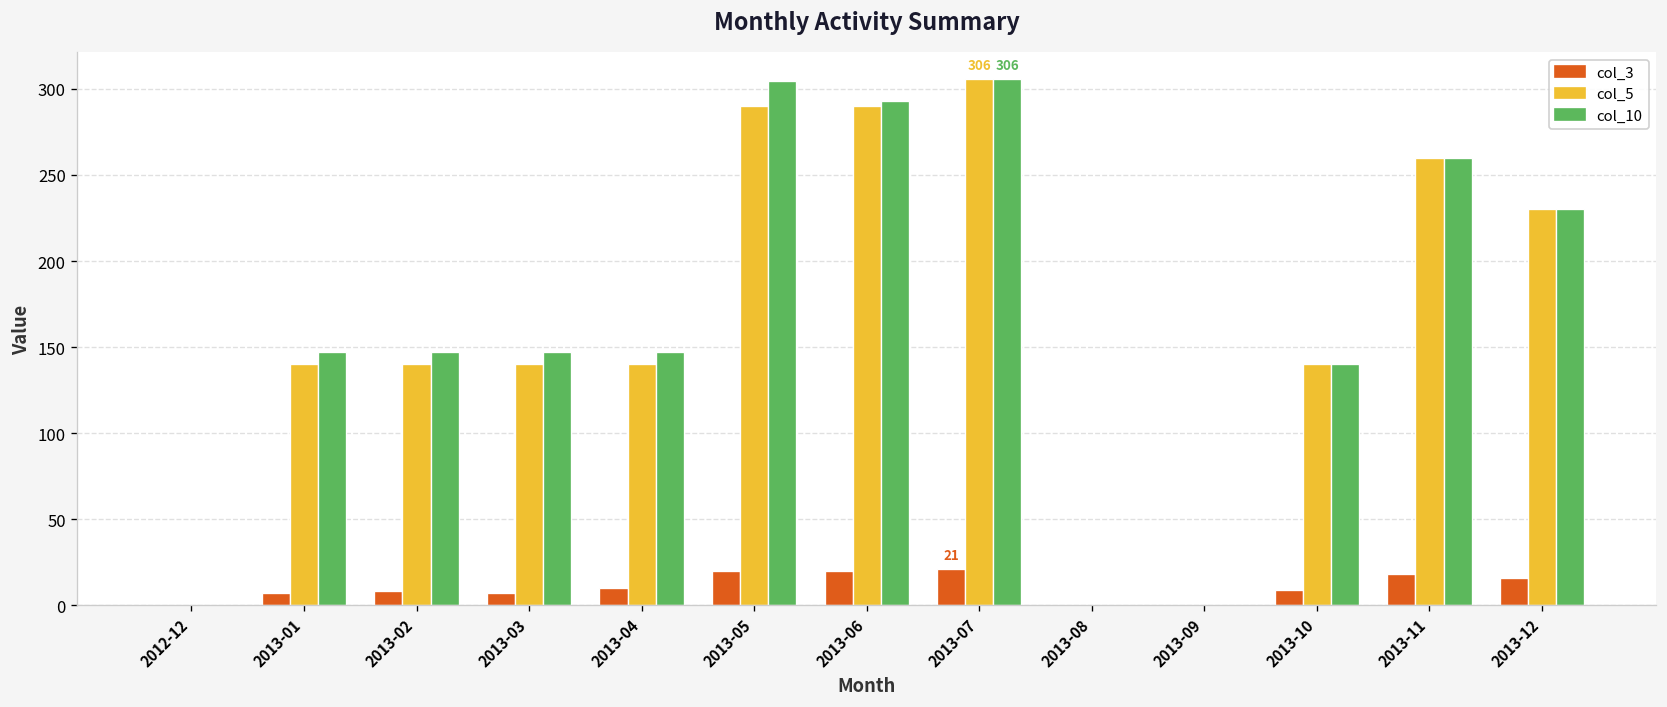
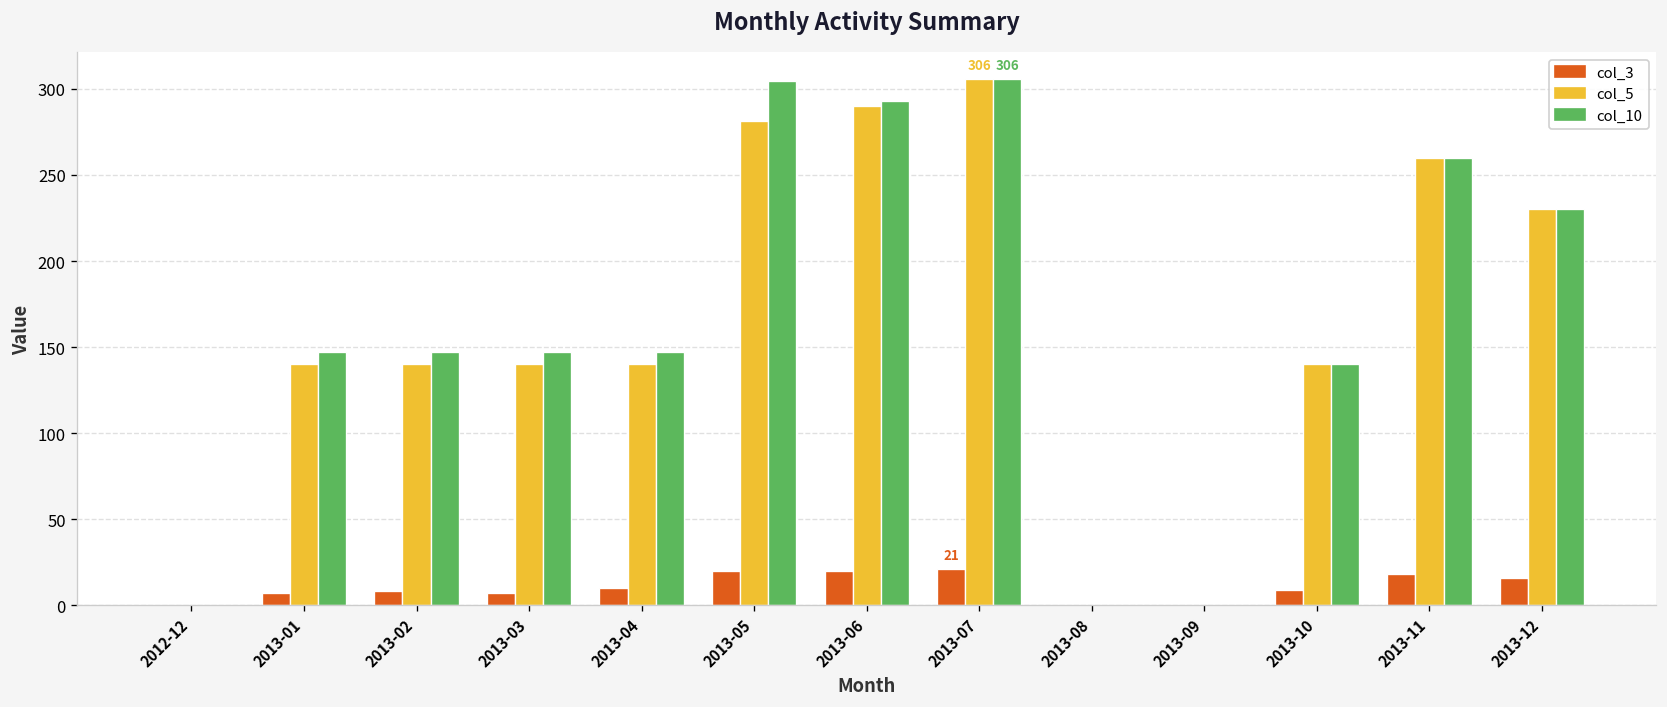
  {
    "col_3": {
      "2013-07": 21
    },
    "col_5": {
      "2012-12": 0,
      "2013-01": 140,
      "2013-02": 140,
      "2013-03": 140,
      "2013-04": 140,
-     "2013-05": 290,
+     "2013-05": 281,
      "2013-06": 290,
      "2013-08": 0,
      "2013-09": 0,
      "2013-10": 140,
      "2013-11": 260,
      "2013-12": 230
    },
    "col_10": {
      "2013-07": 306
    }
  }
